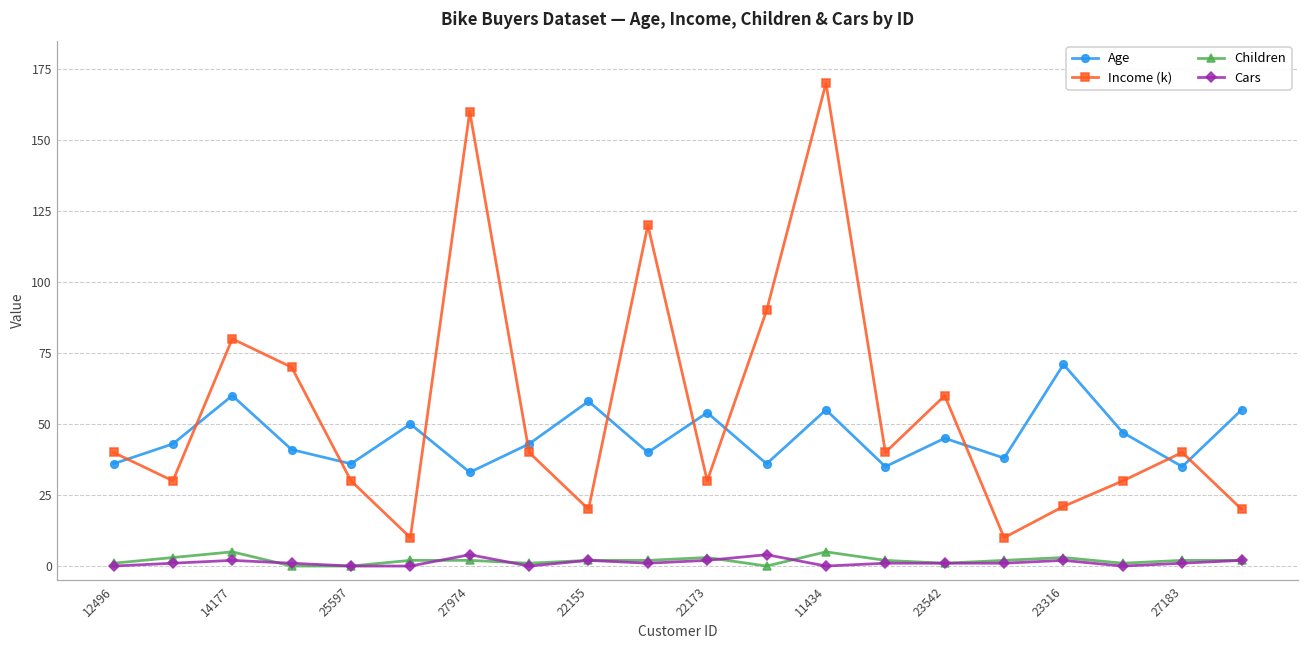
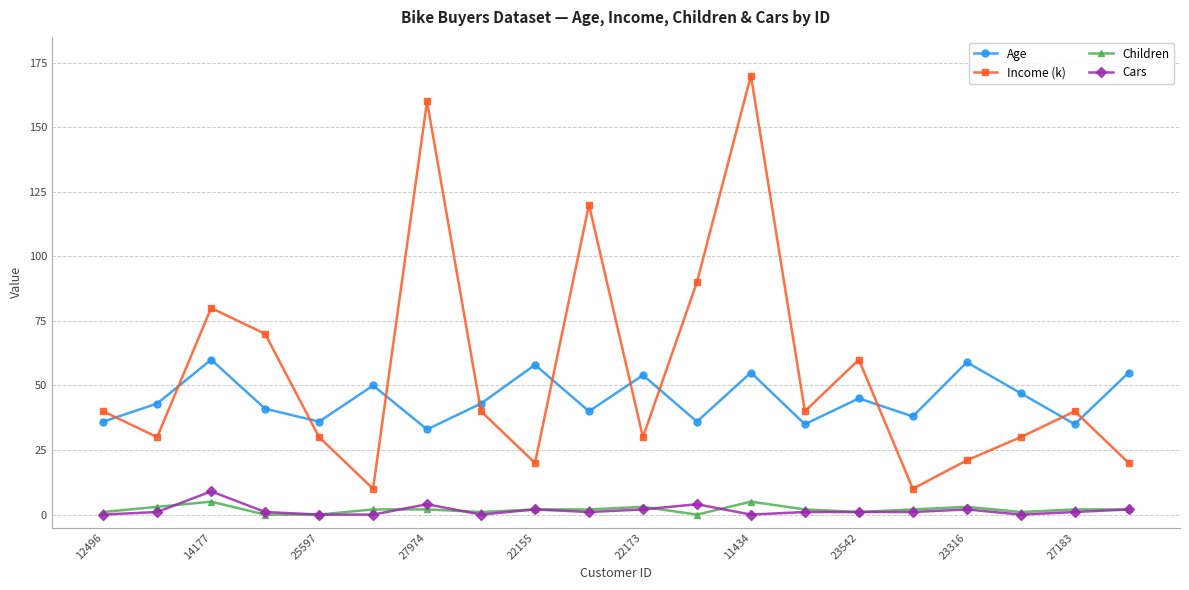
  {
    "Age": {
      "12496": 36,
      "14177": 60,
      "25597": 36,
      "27974": 33,
      "22155": 58,
      "22173": 54,
      "11434": 55,
      "23542": 45,
-     "23316": 71,
+     "23316": 59,
      "27183": 35
    },
    "Income (k)": {
      "12496": 40,
      "14177": 80,
      "25597": 30,
      "27974": 160,
      "22155": 20,
      "22173": 30,
      "11434": 170,
      "23542": 60,
      "23316": 21,
      "27183": 40
    },
    "Children": {
      "12496": 1,
      "14177": 5,
      "27974": 2,
      "22173": 3,
      "11434": 5,
      "23316": 3,
      "27183": 2
    },
    "Cars": {
      "12496": 0,
-     "14177": 2,
+     "14177": 9,
      "27974": 4,
      "22173": 2,
      "11434": 0,
      "23316": 2,
      "27183": 1
    }
  }
